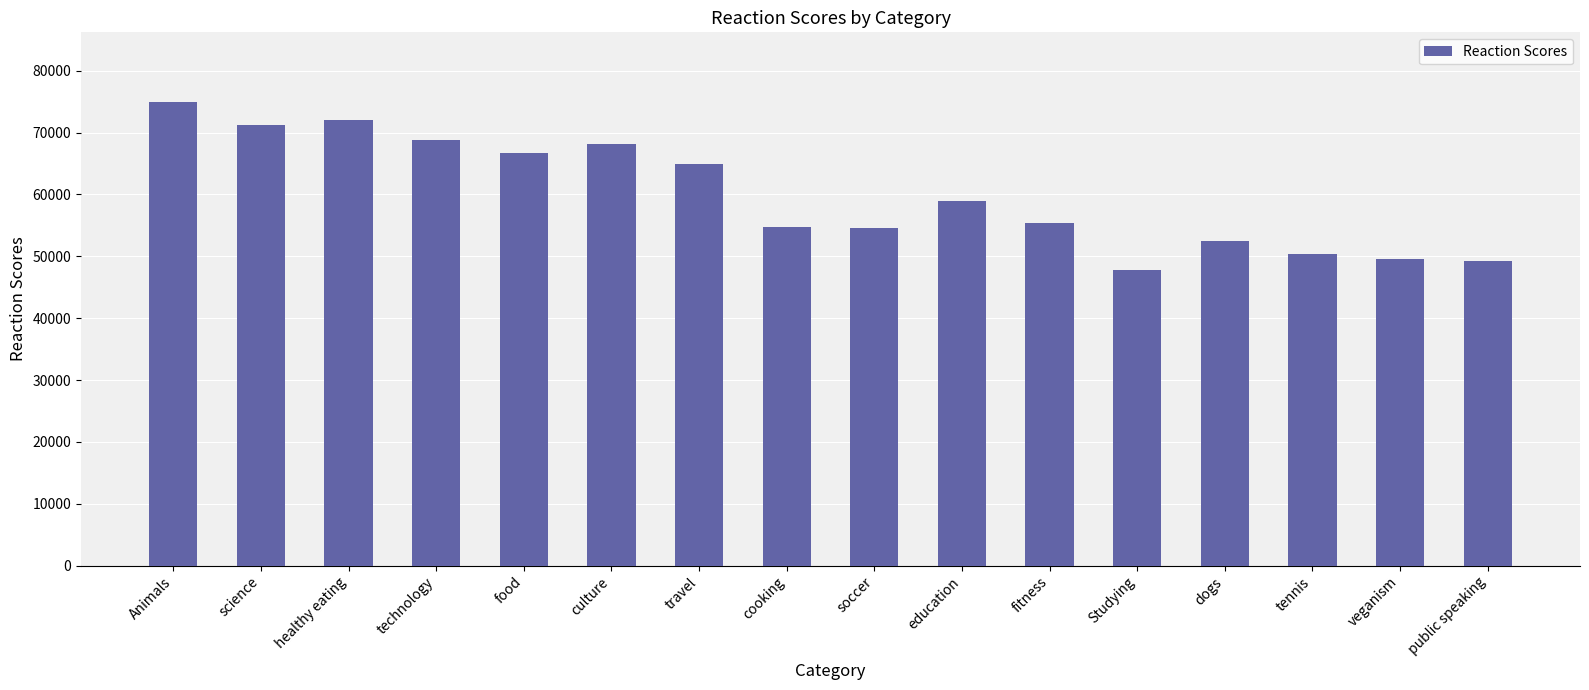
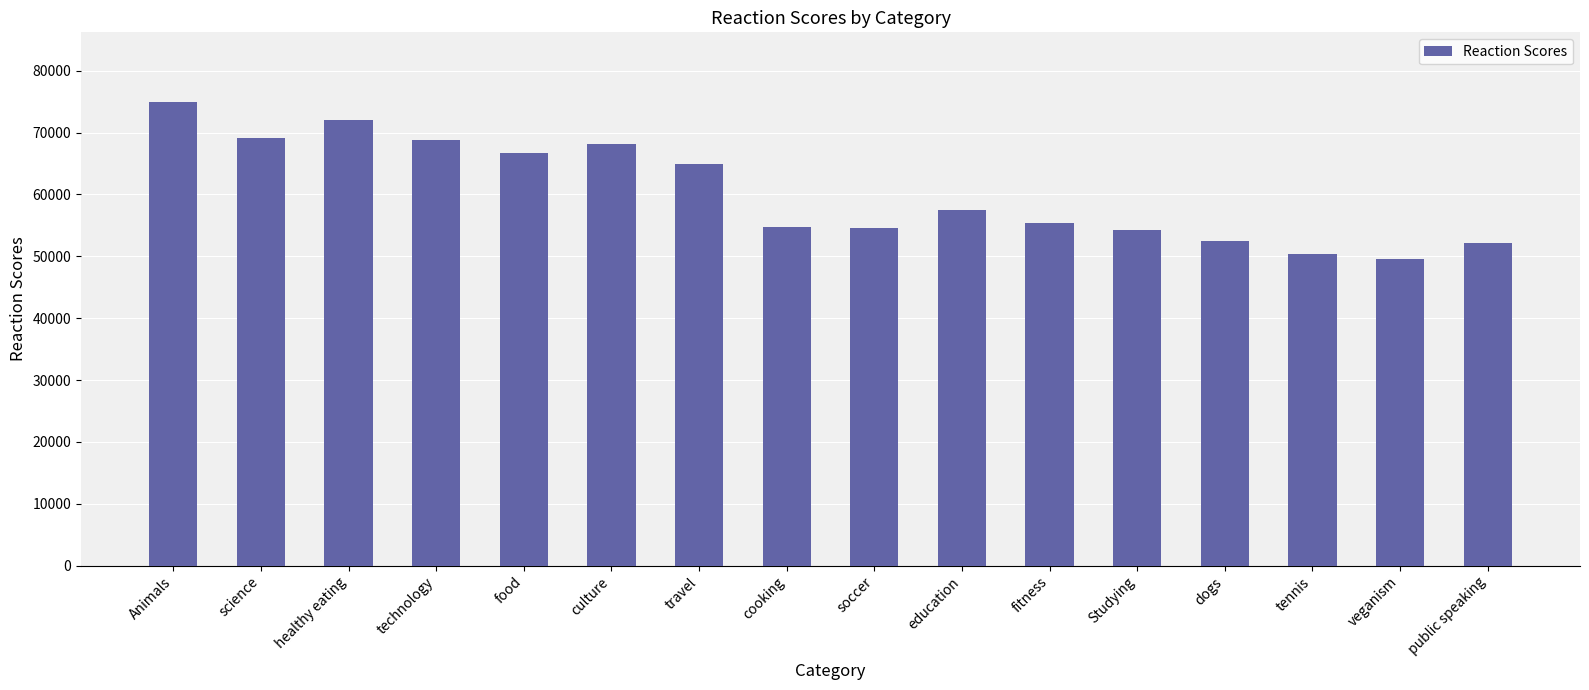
  {
    "Animals": 75000,
-   "science": 71000,
+   "science": 69000,
    "healthy eating": 72000,
    "technology": 69000,
    "food": 67000,
    "culture": 68000,
    "travel": 65000,
    "cooking": 55000,
    "soccer": 55000,
-   "education": 59000,
+   "education": 57000,
    "fitness": 55000,
-   "Studying": 48000,
+   "Studying": 54000,
    "dogs": 53000,
    "tennis": 50000,
    "veganism": 50000,
-   "public speaking": 49000
+   "public speaking": 52000
  }
